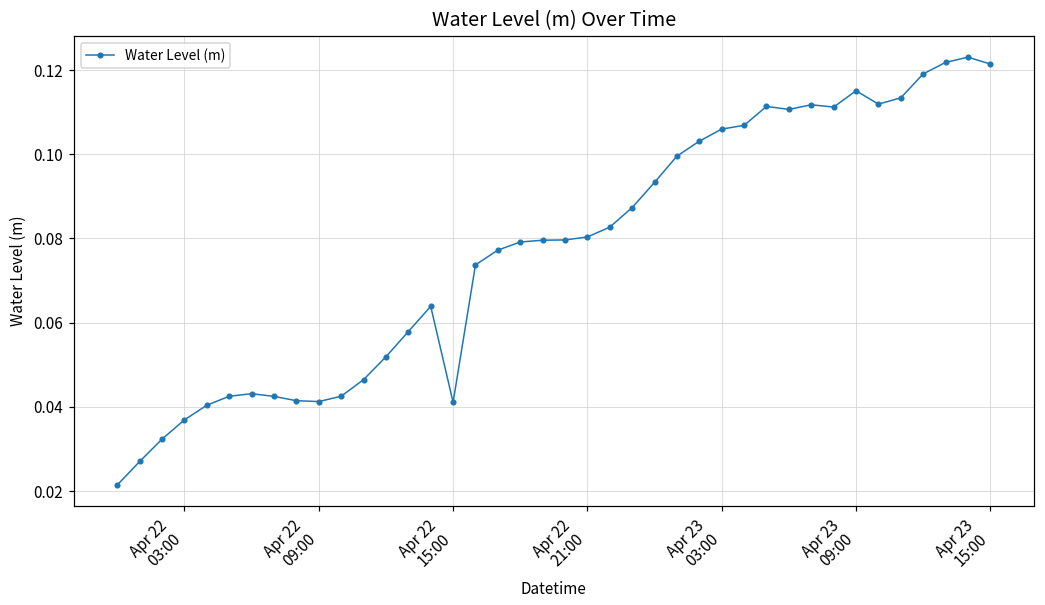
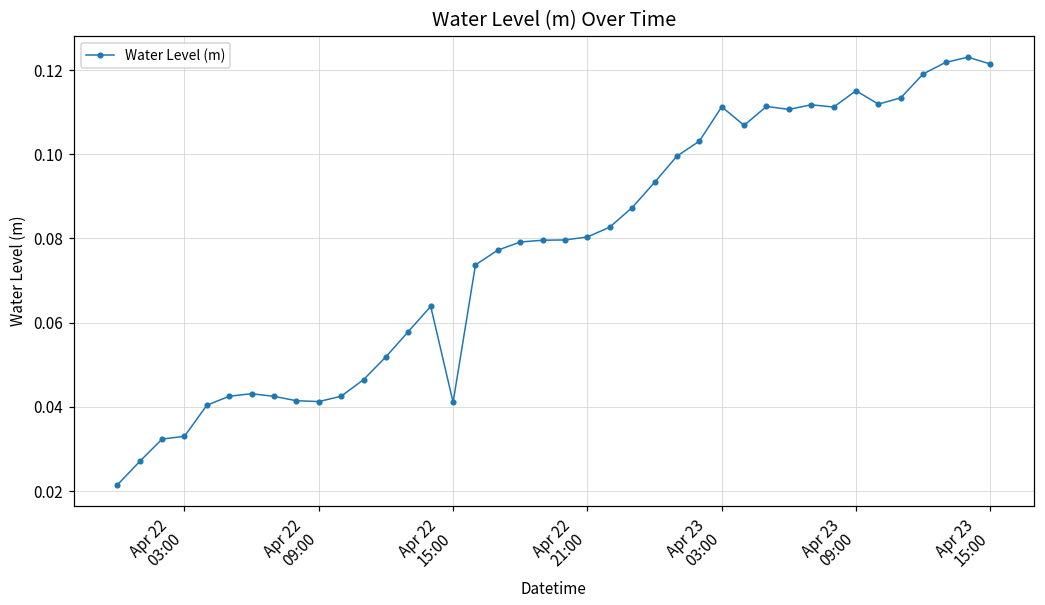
  {
-   "Apr 22 03:00": 0.037,
+   "Apr 22 03:00": 0.033,
    "Apr 22 09:00": 0.041,
    "Apr 22 15:00": 0.041,
    "Apr 22 21:00": 0.080,
-   "Apr 23 03:00": 0.106,
+   "Apr 23 03:00": 0.111,
    "Apr 23 09:00": 0.115,
    "Apr 23 15:00": 0.121
  }
